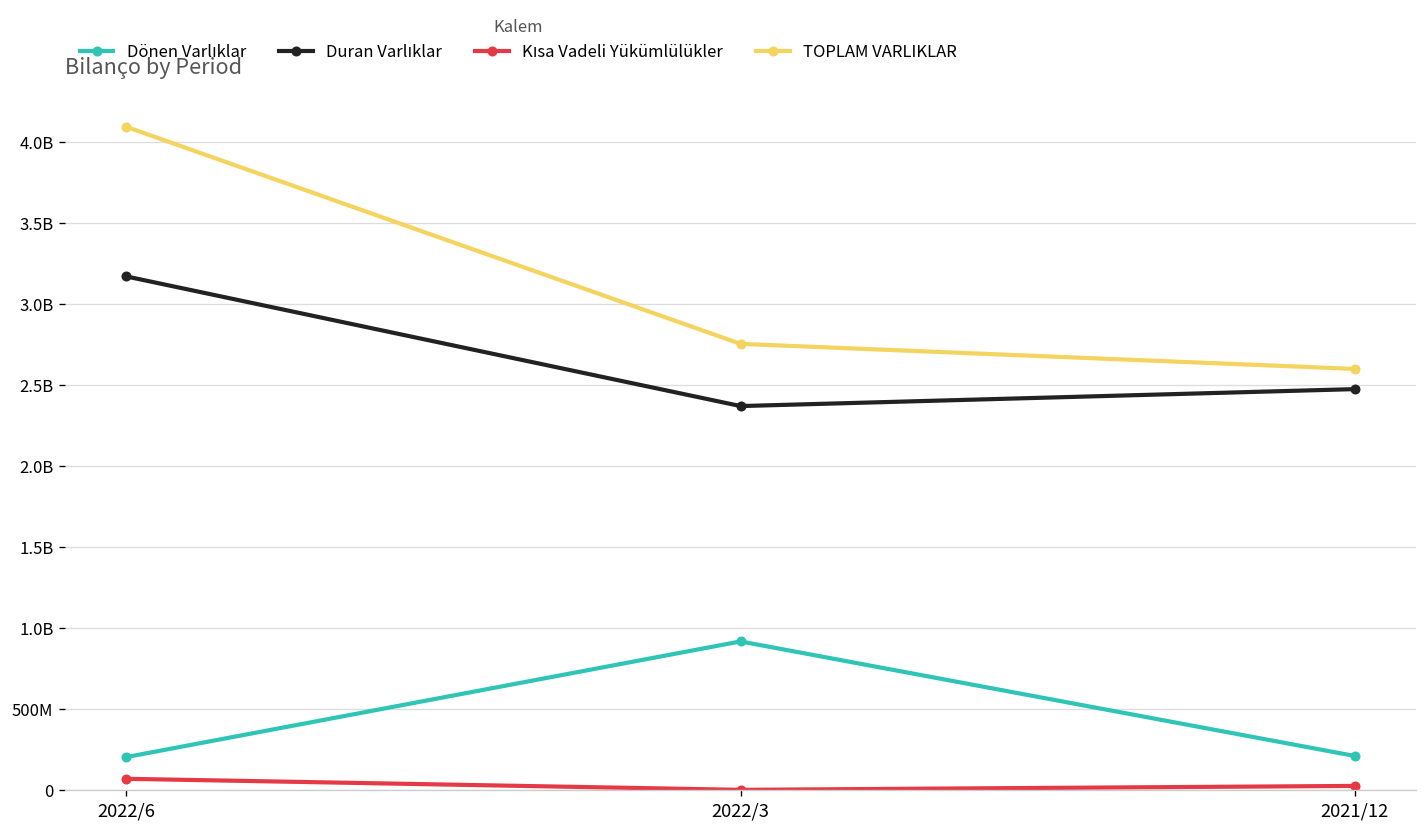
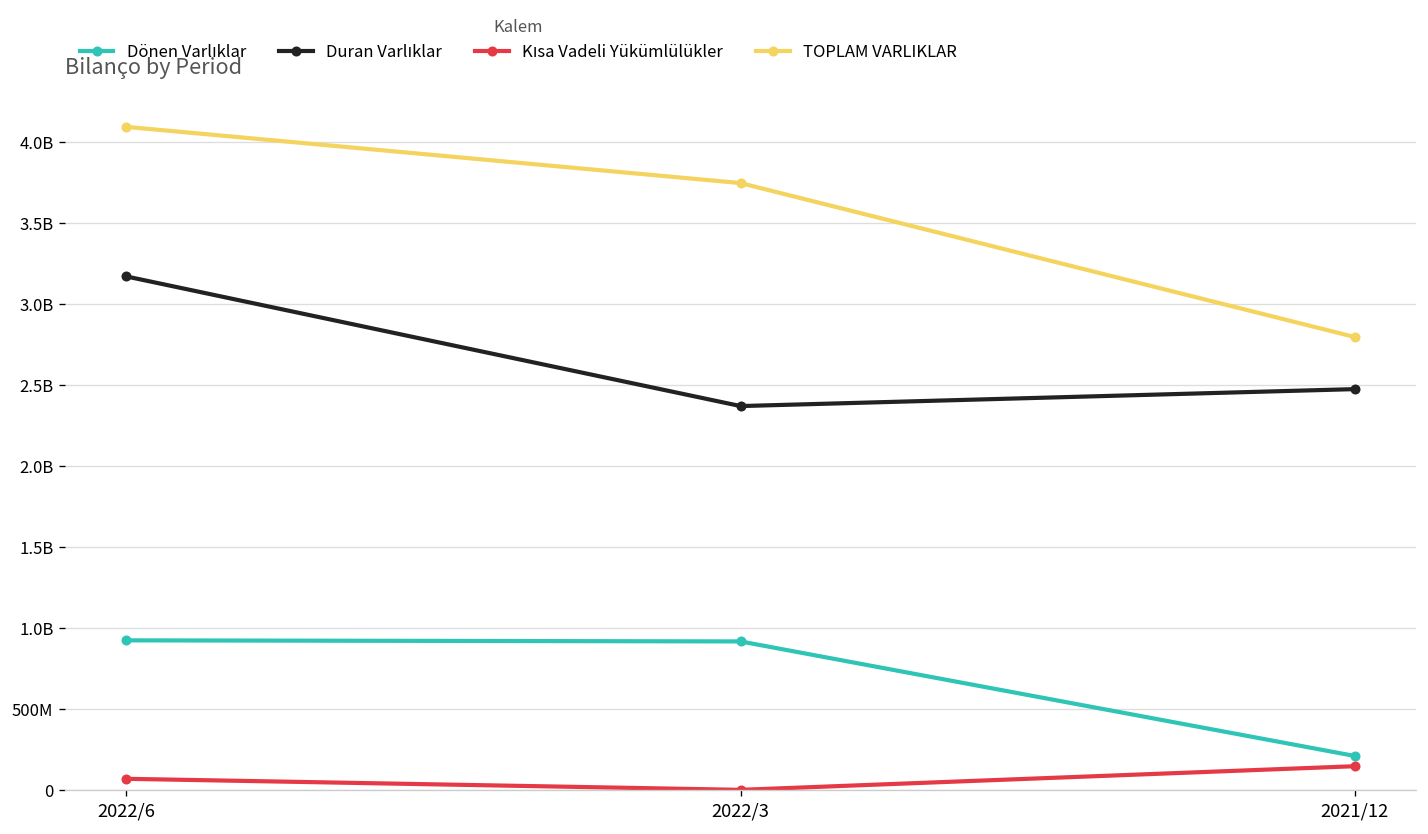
  {
    "Dönen Varlıklar": {
-     "2022/6": 200000000,
+     "2022/6": 920000000,
      "2022/3": 920000000,
      "2021/12": 210000000
    },
    "Duran Varlıklar": {
      "2022/6": 3170000000,
      "2022/3": 2370000000,
      "2021/12": 2470000000
    },
    "Kısa Vadeli Yükümlülükler": {
      "2022/6": 70000000,
      "2022/3": 0,
-     "2021/12": 20000000
+     "2021/12": 150000000
    },
    "TOPLAM VARLIKLAR": {
      "2022/6": 4090000000,
-     "2022/3": 2750000000,
-     "2021/12": 2600000000
+     "2022/3": 3750000000,
+     "2021/12": 2800000000
    }
  }
